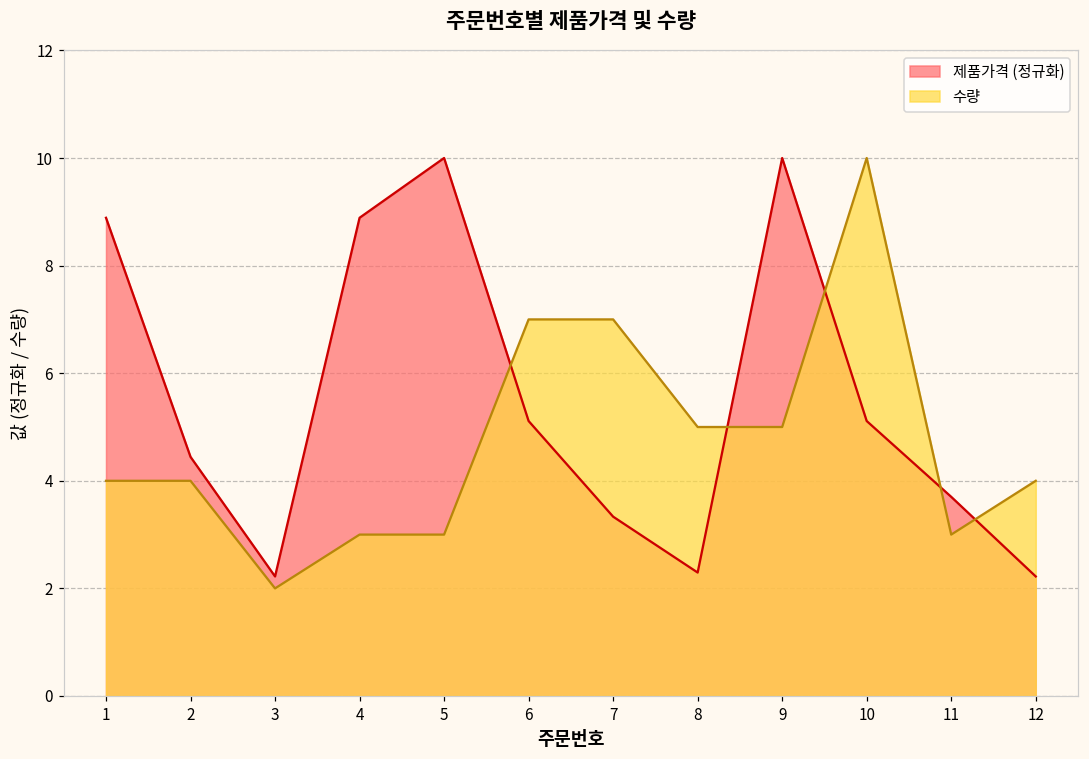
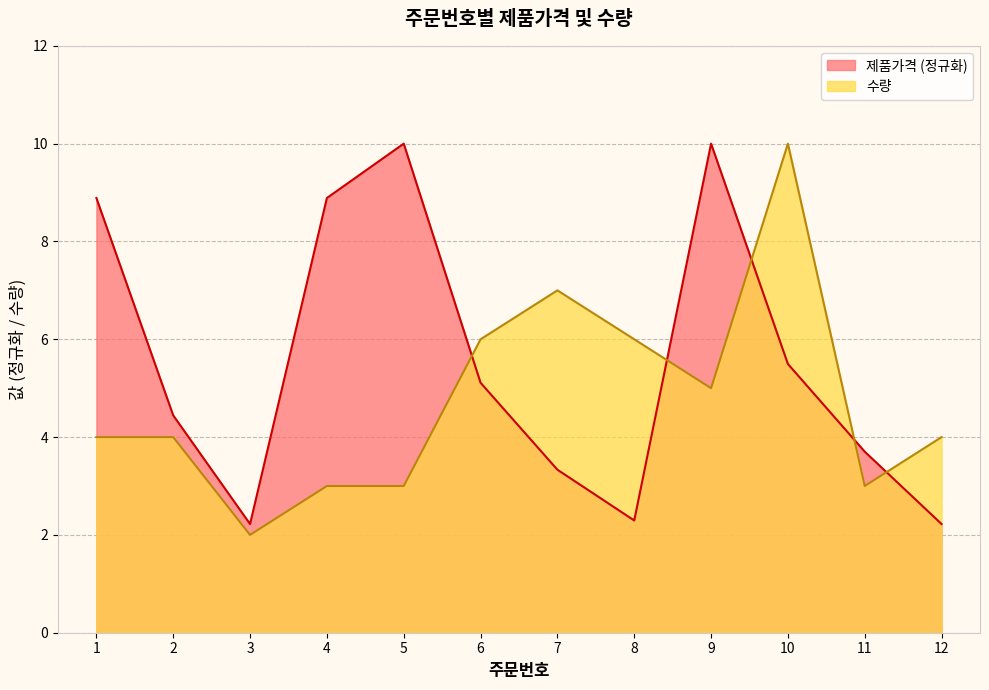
  {
    "제품가격 (정규화)": {
      "1": 8.9,
      "2": 4.4,
      "3": 2.2,
      "4": 8.9,
      "5": 10.0,
      "6": 5.1,
      "7": 3.3,
      "8": 2.3,
      "9": 10.0,
-     "10": 5.1,
+     "10": 5.5,
      "11": 3.7,
      "12": 2.2
    },
    "수량": {
      "1": 4,
      "2": 4,
      "3": 2,
      "4": 3,
      "5": 3,
-     "6": 7,
+     "6": 6,
      "7": 7,
-     "8": 5,
+     "8": 6,
      "9": 5,
      "10": 10,
      "11": 3,
      "12": 4
    }
  }
